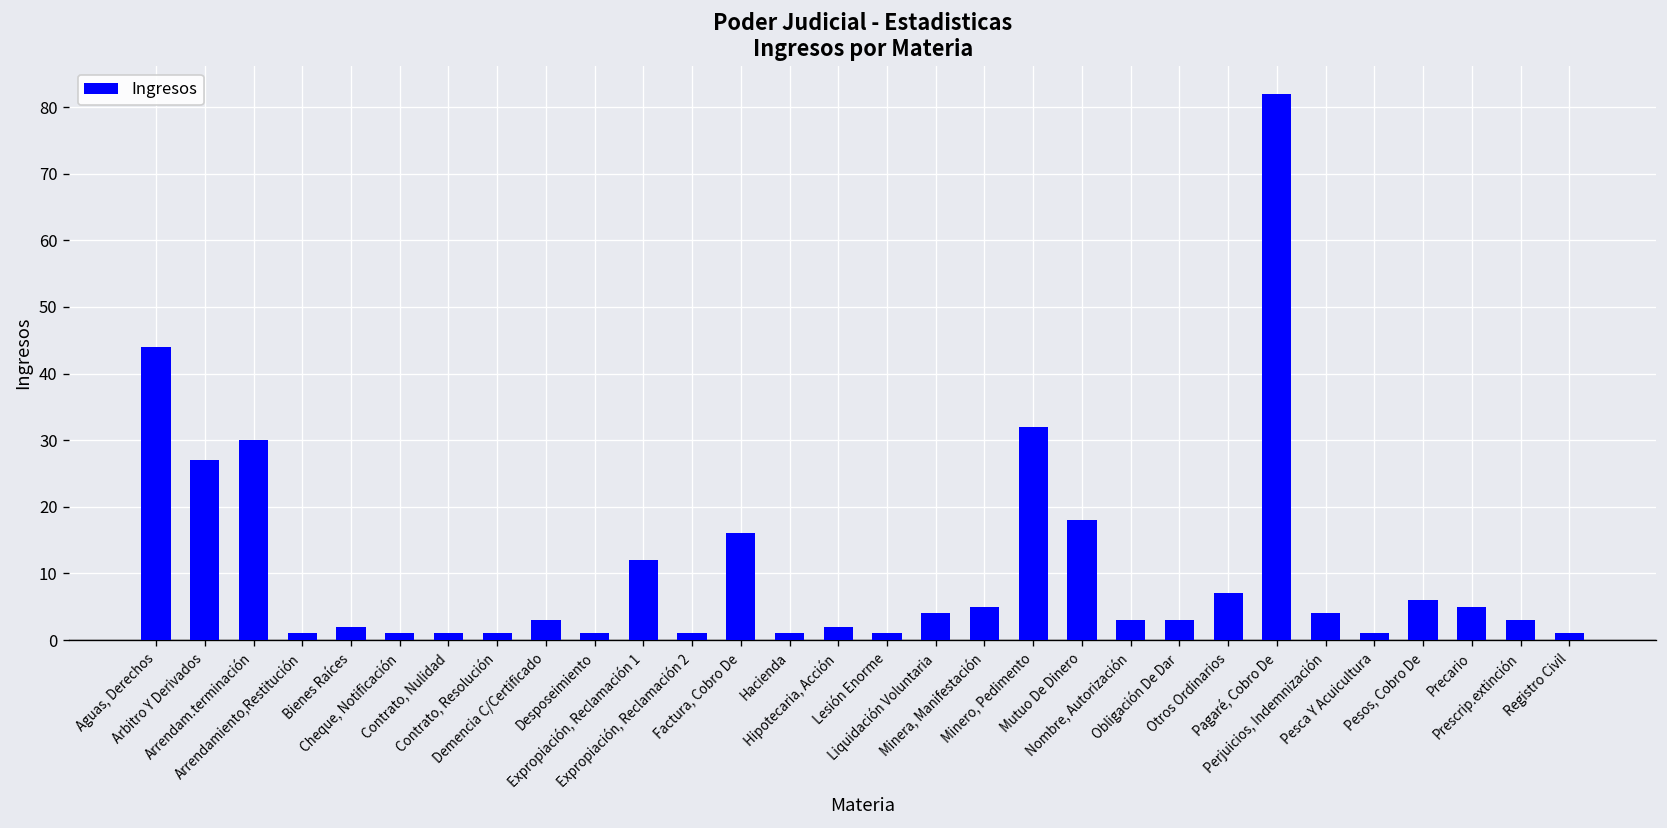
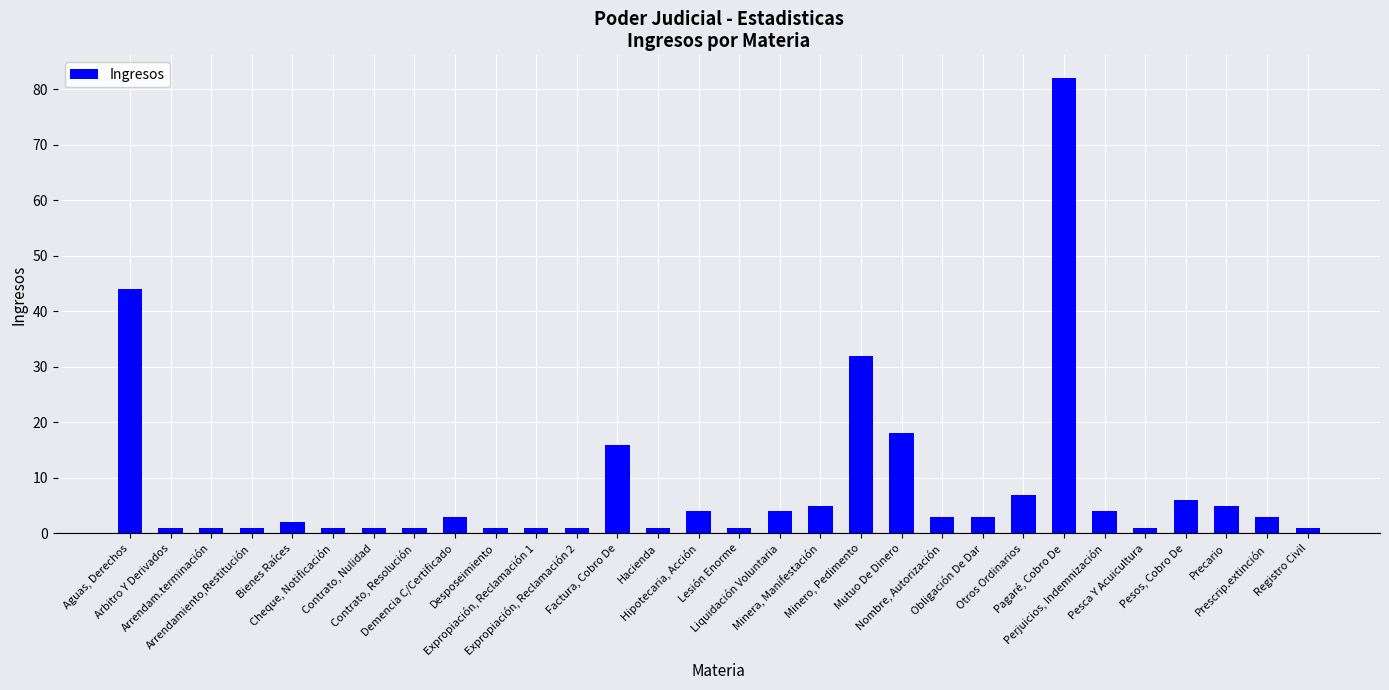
  {
    "Aguas, Derechos": 44,
-   "Arbitro Y Derivados": 27,
-   "Arrendam.terminación": 30,
+   "Arbitro Y Derivados": 1,
+   "Arrendam.terminación": 1,
    "Arrendamiento,Restitución": 1,
    "Bienes Raíces": 2,
    "Cheque, Notificación": 1,
    "Contrato, Nulidad": 1,
    "Contrato, Resolución": 1,
    "Demencia C/Certificado": 3,
    "Desposeimiento": 1,
-   "Expropiación, Reclamación 1": 12,
+   "Expropiación, Reclamación 1": 1,
    "Expropiación, Reclamación 2": 1,
    "Factura, Cobro De": 16,
    "Hacienda": 1,
-   "Hipotecaria, Acción": 2,
+   "Hipotecaria, Acción": 4,
    "Lesión Enorme": 1,
    "Liquidación Voluntaria": 4,
    "Minera, Manifestación": 5,
    "Minero, Pedimento": 32,
    "Mutuo De Dinero": 18,
    "Nombre, Autorización": 3,
    "Obligación De Dar": 3,
    "Otros Ordinarios": 7,
    "Pagaré, Cobro De": 82,
    "Perjuicios, Indemnización": 4,
    "Pesca Y Acuicultura": 1,
    "Pesos, Cobro De": 6,
    "Precario": 5,
    "Prescrip.extinción": 3,
    "Registro Civil": 1
  }
